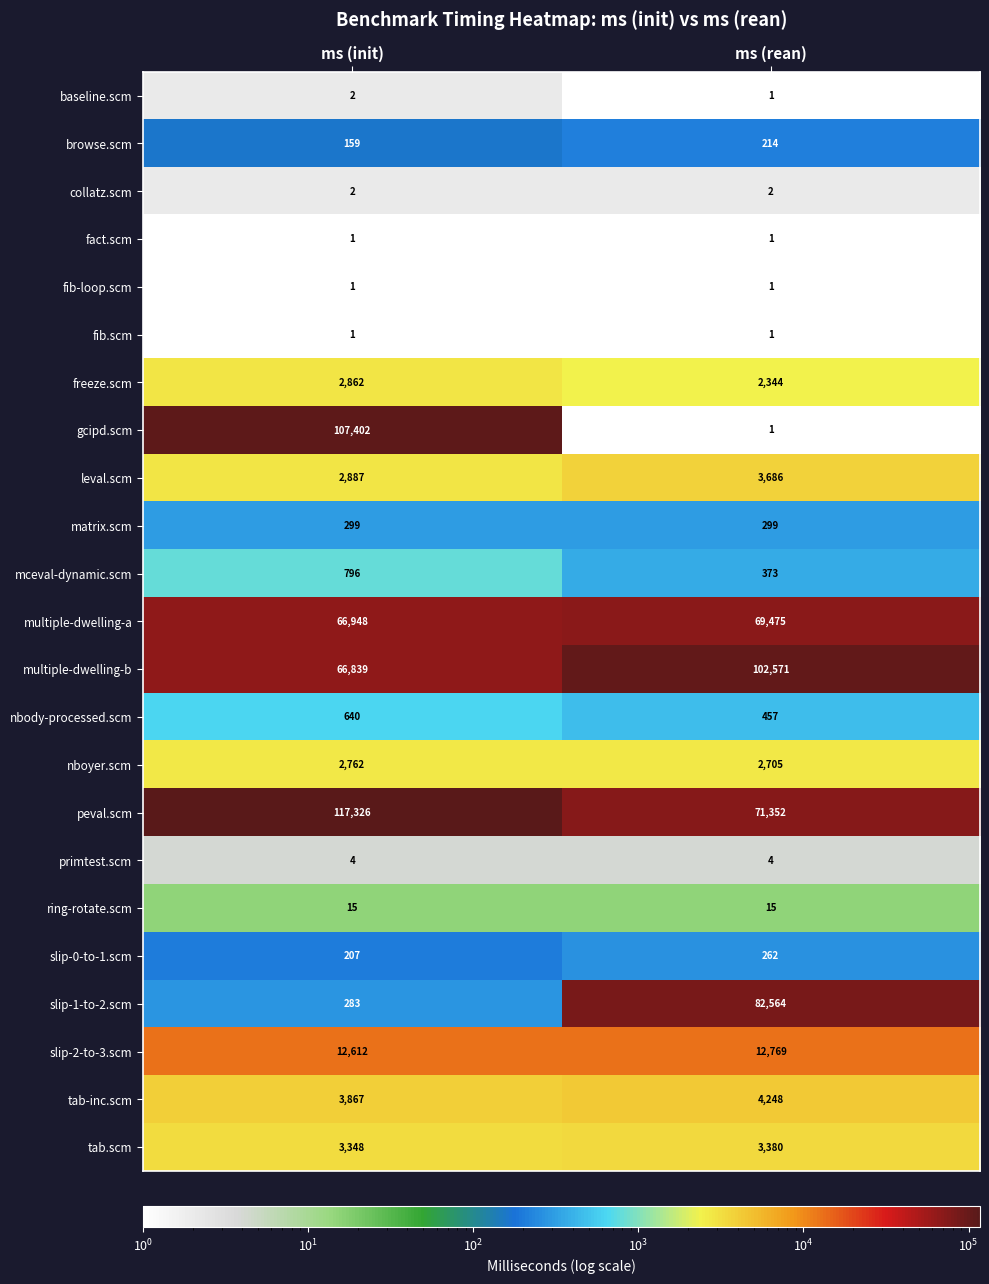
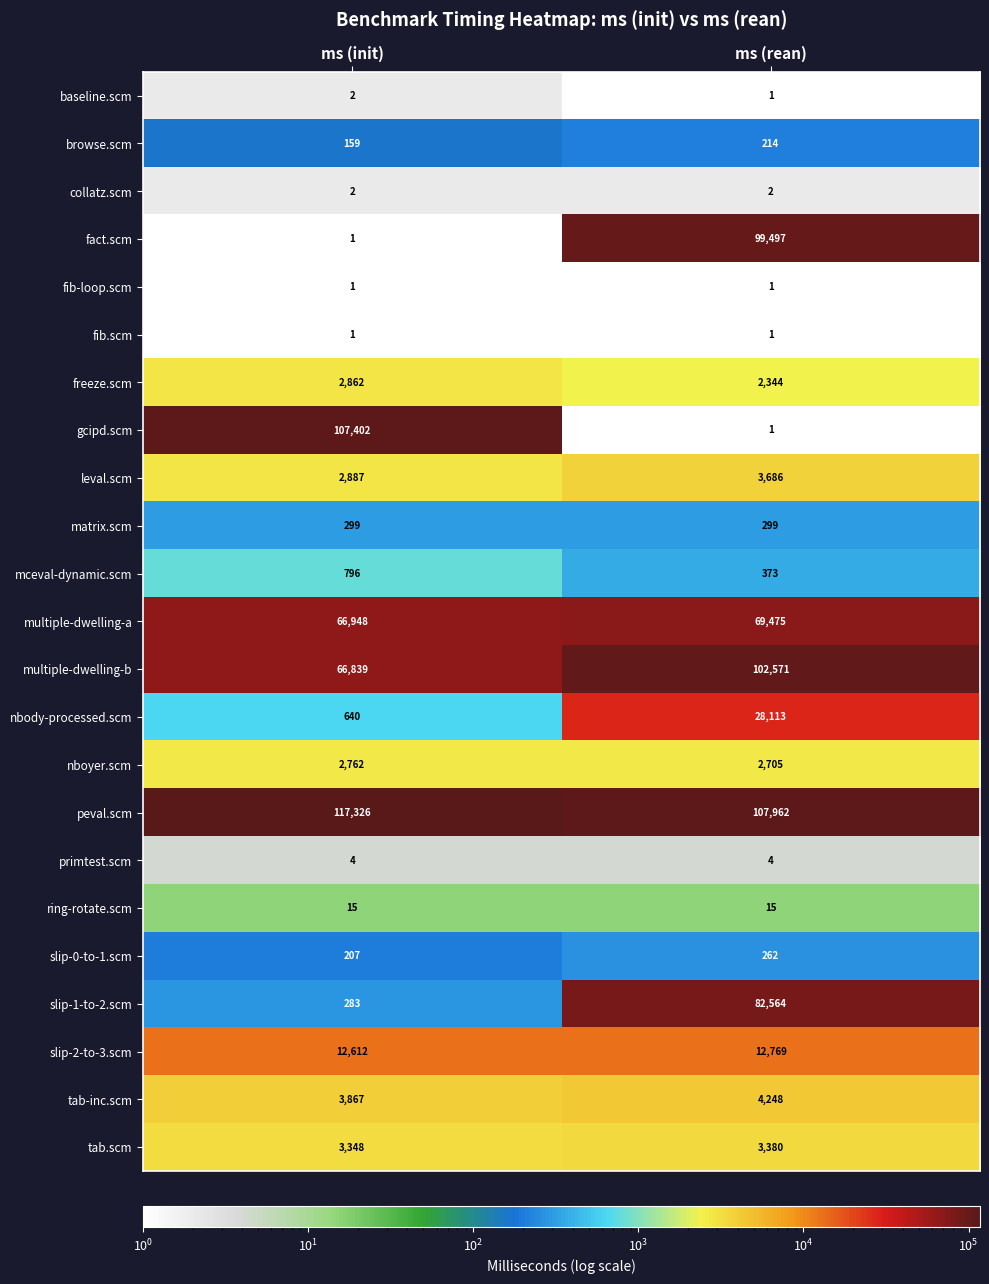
  {
    "baseline.scm": {
      "ms (init)": "2",
      "ms (rean)": "1"
    },
    "browse.scm": {
      "ms (init)": "159",
      "ms (rean)": "214"
    },
    "collatz.scm": {
      "ms (init)": "2",
      "ms (rean)": "2"
    },
    "fact.scm": {
      "ms (init)": "1",
-     "ms (rean)": "1"
+     "ms (rean)": "99,497"
    },
    "fib-loop.scm": {
      "ms (init)": "1",
      "ms (rean)": "1"
    },
    "fib.scm": {
      "ms (init)": "1",
      "ms (rean)": "1"
    },
    "freeze.scm": {
      "ms (init)": "2,862",
      "ms (rean)": "2,344"
    },
    "gcipd.scm": {
      "ms (init)": "107,402",
      "ms (rean)": "1"
    },
    "leval.scm": {
      "ms (init)": "2,887",
      "ms (rean)": "3,686"
    },
    "matrix.scm": {
      "ms (init)": "299",
      "ms (rean)": "299"
    },
    "mceval-dynamic.scm": {
      "ms (init)": "796",
      "ms (rean)": "373"
    },
    "multiple-dwelling-a": {
      "ms (init)": "66,948",
      "ms (rean)": "69,475"
    },
    "multiple-dwelling-b": {
      "ms (init)": "66,839",
      "ms (rean)": "102,571"
    },
    "nbody-processed.scm": {
      "ms (init)": "640",
-     "ms (rean)": "457"
+     "ms (rean)": "28,113"
    },
    "nboyer.scm": {
      "ms (init)": "2,762",
      "ms (rean)": "2,705"
    },
    "peval.scm": {
      "ms (init)": "117,326",
-     "ms (rean)": "71,352"
+     "ms (rean)": "107,962"
    },
    "primtest.scm": {
      "ms (init)": "4",
      "ms (rean)": "4"
    },
    "ring-rotate.scm": {
      "ms (init)": "15",
      "ms (rean)": "15"
    },
    "slip-0-to-1.scm": {
      "ms (init)": "207",
      "ms (rean)": "262"
    },
    "slip-1-to-2.scm": {
      "ms (init)": "283",
      "ms (rean)": "82,564"
    },
    "slip-2-to-3.scm": {
      "ms (init)": "12,612",
      "ms (rean)": "12,769"
    },
    "tab-inc.scm": {
      "ms (init)": "3,867",
      "ms (rean)": "4,248"
    },
    "tab.scm": {
      "ms (init)": "3,348",
      "ms (rean)": "3,380"
    }
  }
